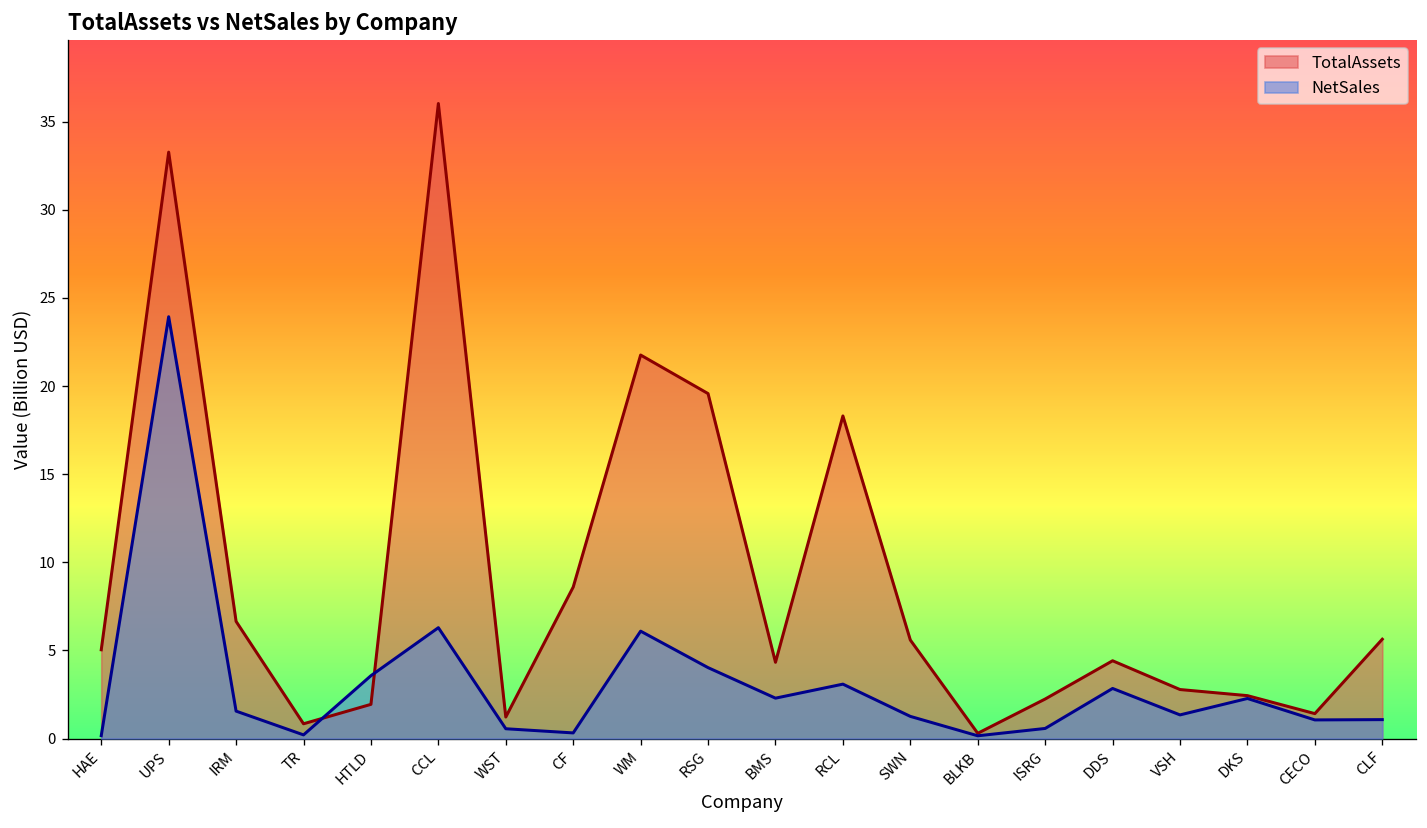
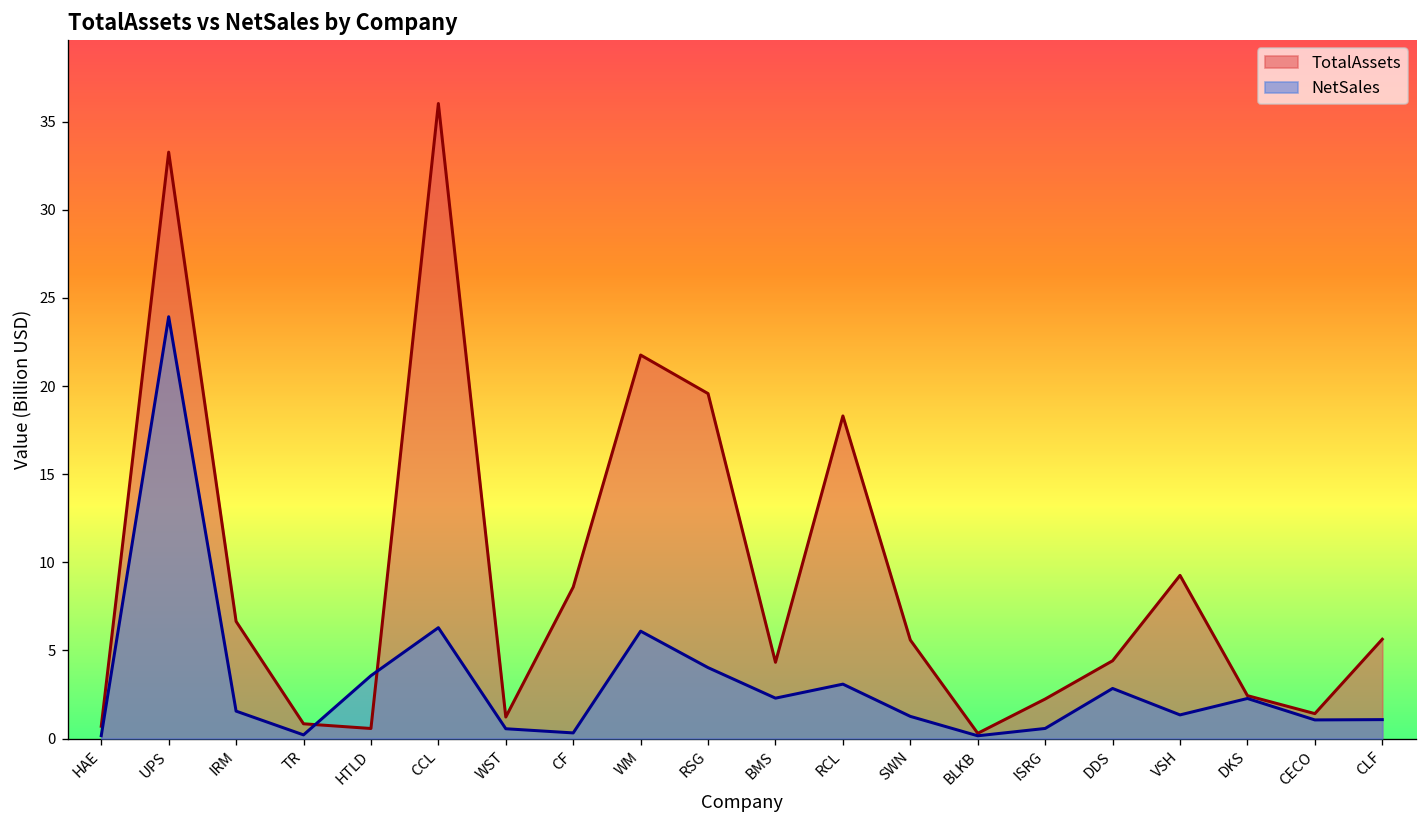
  {
    "TotalAssets": {
-     "HAE": 5.0,
+     "HAE": 0.7,
      "UPS": 33.3,
      "IRM": 6.6,
      "TR": 0.8,
-     "HTLD": 1.9,
+     "HTLD": 0.6,
      "CCL": 36.0,
      "WST": 1.2,
      "CF": 8.6,
      "WM": 21.8,
      "RSG": 19.6,
      "BMS": 4.3,
      "RCL": 18.3,
      "SWN": 5.6,
      "ISRG": 2.2,
      "DDS": 4.4,
-     "VSH": 2.8,
+     "VSH": 9.3,
      "CECO": 1.4,
      "CLF": 5.6
    },
    "NetSales": {
      "HAE": 0.2,
      "UPS": 23.9,
      "IRM": 1.6,
      "TR": 0.2,
      "HTLD": 3.6,
      "CCL": 6.3,
      "WST": 0.6,
      "CF": 0.3,
      "WM": 6.1,
      "RSG": 4.0,
      "BMS": 2.3,
      "RCL": 3.1,
      "SWN": 1.3,
      "ISRG": 0.6,
      "DDS": 2.8,
      "VSH": 1.3,
      "CECO": 1.1,
      "CLF": 1.1
    }
  }
